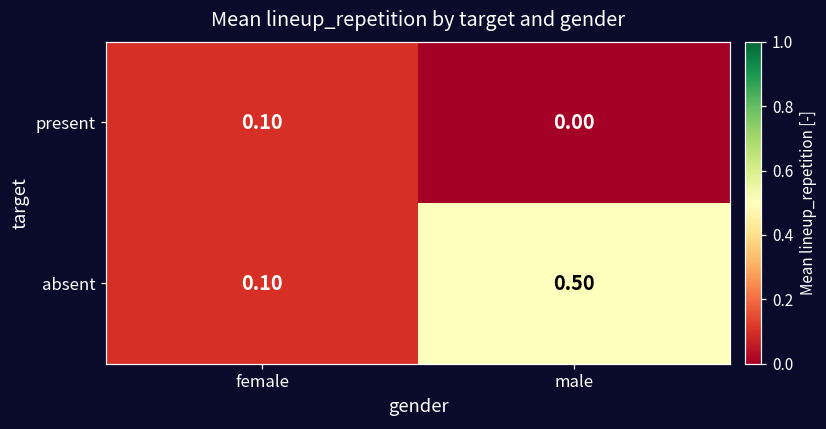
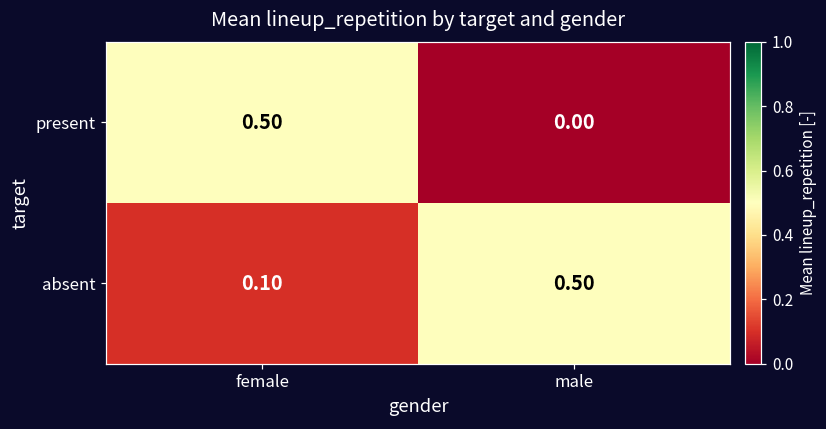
  {
    "present": {
-     "female": 0.10,
+     "female": 0.50,
      "male": 0.00
    },
    "absent": {
      "female": 0.10,
      "male": 0.50
    }
  }
